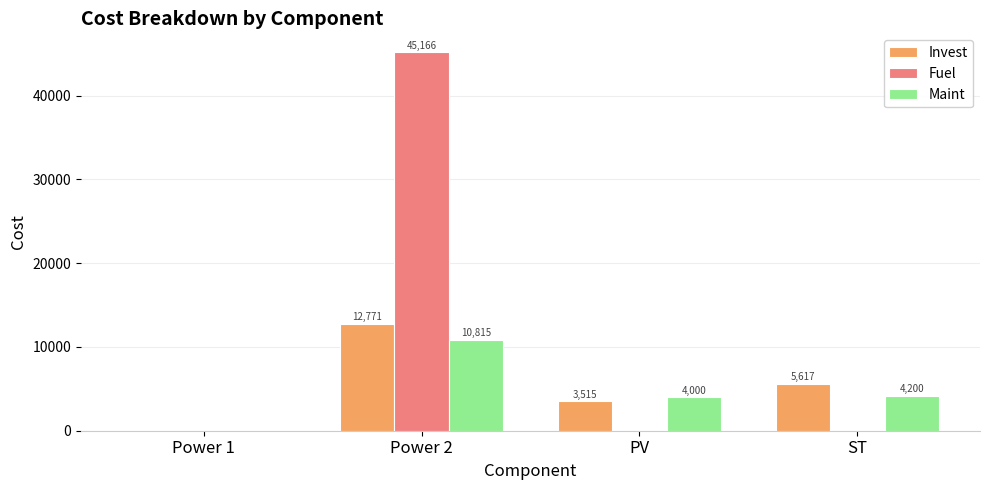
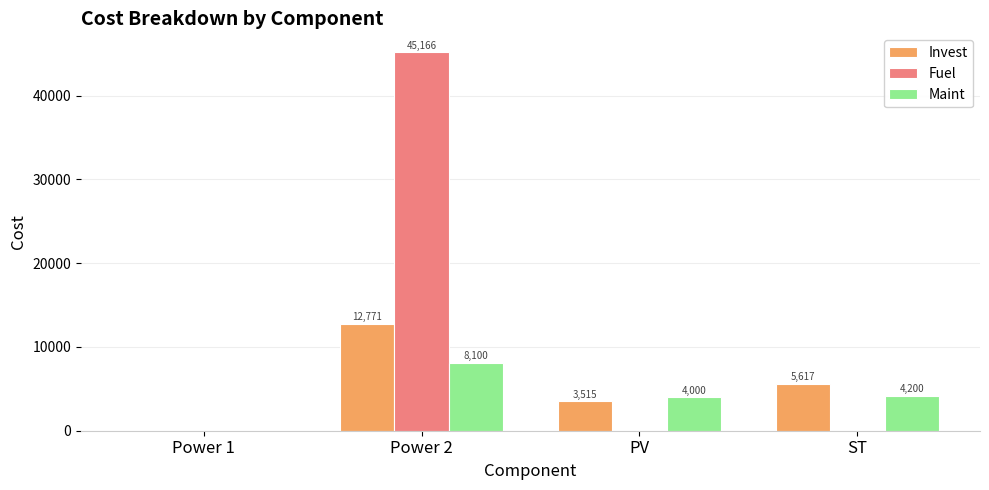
  {
    "Maint": {
-     "Power 2": "10,815",
+     "Power 2": "8,100",
      "PV": "4,000",
      "ST": "4,200"
    }
  }
